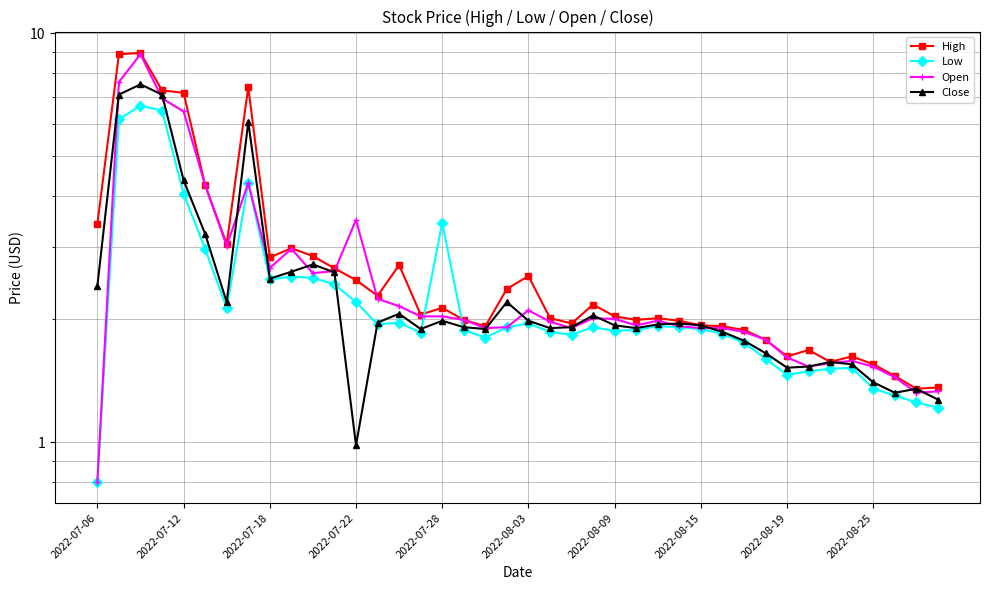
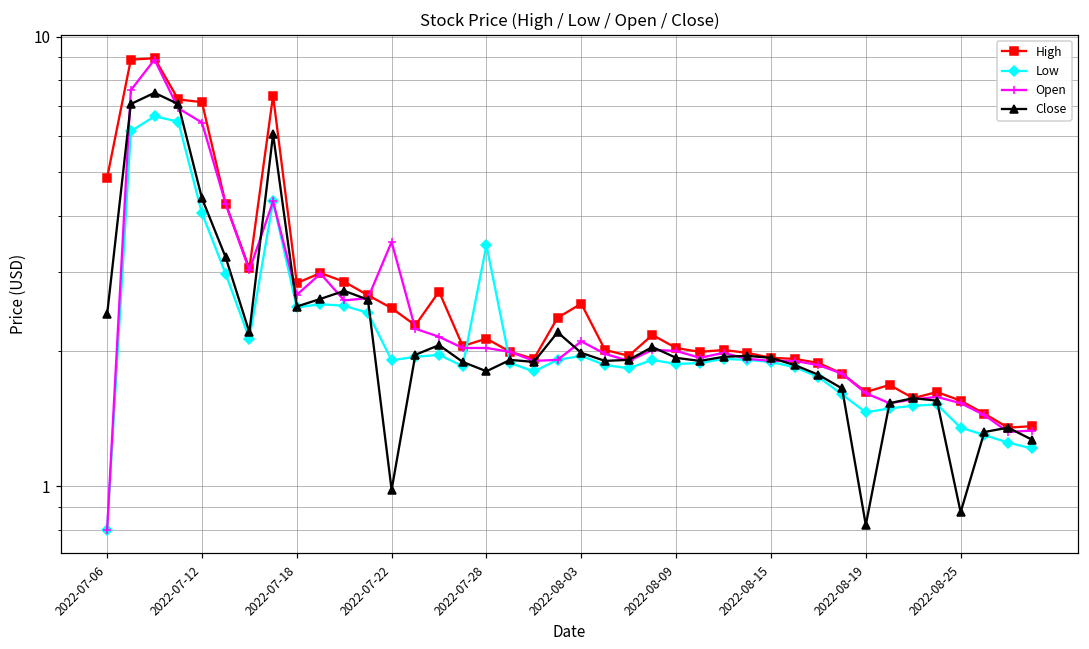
  {
    "High": {
-     "2022-07-06": 3.4,
+     "2022-07-06": 4.8,
      "2022-07-12": 7.2,
      "2022-07-18": 2.8,
      "2022-07-22": 2.5,
      "2022-07-28": 2.1,
      "2022-08-03": 2.5,
      "2022-08-09": 2.0
    },
    "Low": {
      "2022-07-12": 4.1,
-     "2022-07-22": 2.2,
+     "2022-07-22": 1.9,
      "2022-07-28": 3.4,
      "2022-08-03": 2.0,
      "2022-08-09": 1.9,
      "2022-08-19": 1.46,
      "2022-08-25": 1.35
    },
    "Open": {
      "2022-07-12": 6.4,
      "2022-07-18": 2.7,
      "2022-07-22": 3.5,
      "2022-07-28": 2.0,
      "2022-08-03": 2.1,
      "2022-08-09": 2.0
    },
    "Close": {
      "2022-07-06": 2.4,
      "2022-07-12": 4.4,
      "2022-07-22": 0.98,
-     "2022-07-28": 2.0,
+     "2022-07-28": 1.8,
      "2022-08-03": 2.0,
      "2022-08-09": 1.9,
-     "2022-08-19": 1.52,
-     "2022-08-25": 1.40
+     "2022-08-19": 0.82,
+     "2022-08-25": 0.88
    }
  }
